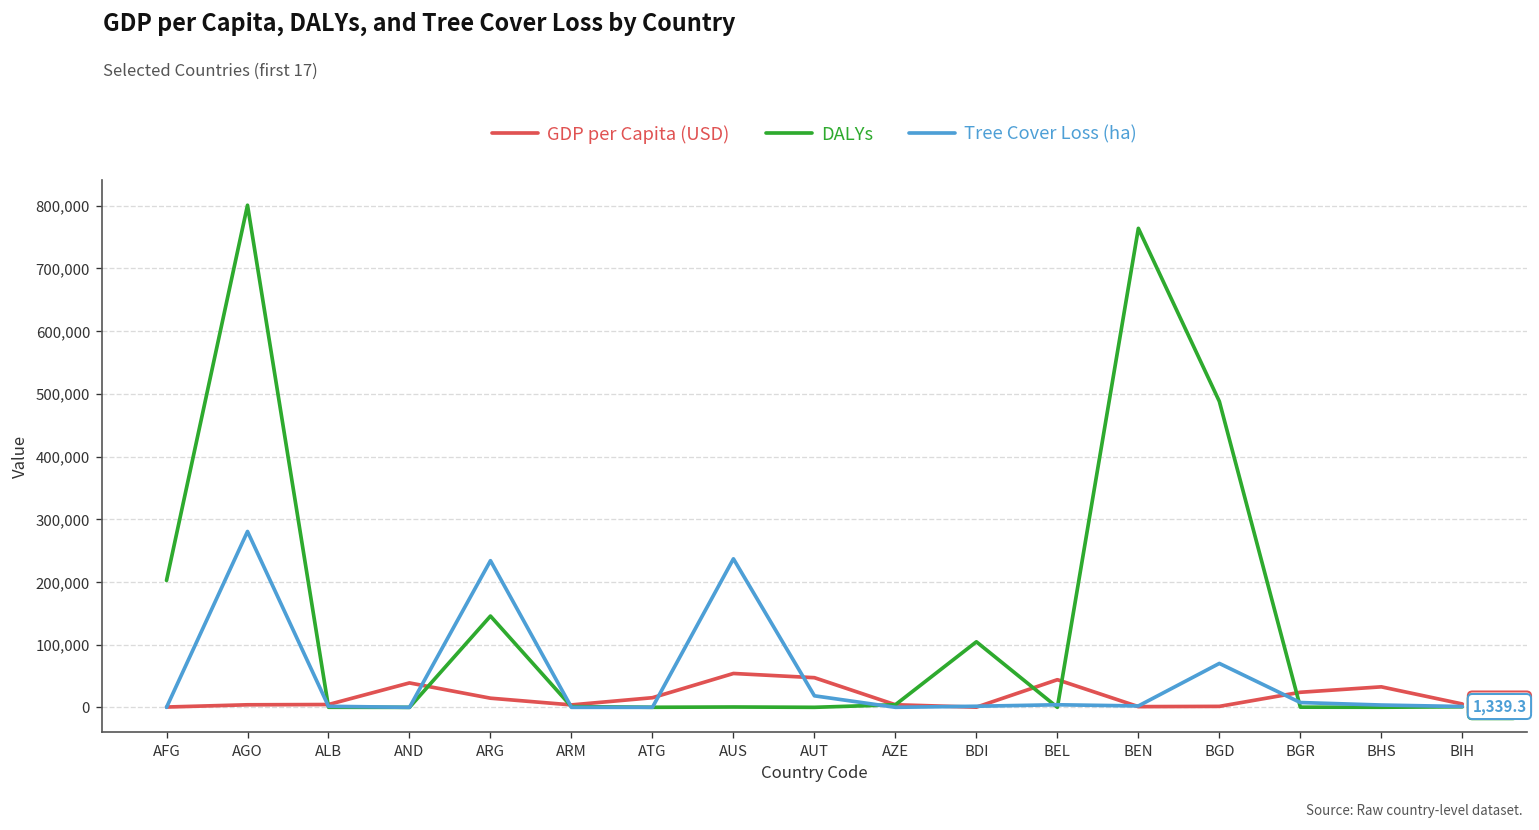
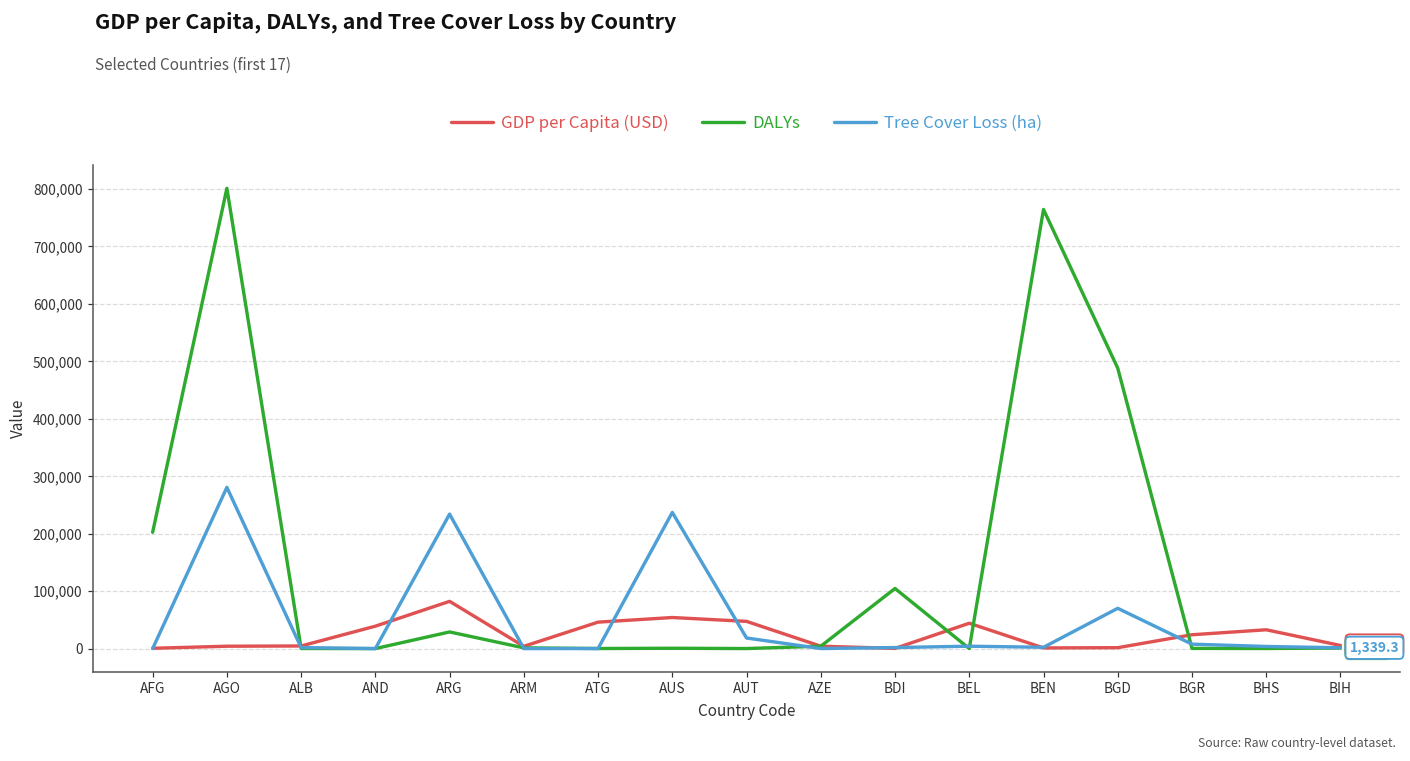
  {
    "GDP per Capita (USD)": {
      "AGO": "0",
      "AND": "40,000",
-     "ARG": "10,000",
-     "ATG": "20,000",
+     "ARG": "80,000",
+     "ATG": "50,000",
      "AUS": "50,000",
      "AUT": "50,000",
      "BEL": "40,000",
      "BGD": "0",
      "BGR": "20,000",
      "BHS": "30,000"
    },
    "DALYs": {
      "AFG": "200,000",
      "AGO": "800,000",
-     "ARG": "150,000",
+     "ARG": "30,000",
      "AUS": "0",
      "AUT": "0",
      "BDI": "100,000",
      "BEN": "760,000",
      "BGD": "490,000",
      "BGR": "0"
    },
    "Tree Cover Loss (ha)": {
      "AGO": "280,000",
      "ARG": "230,000",
      "AUS": "240,000",
      "AUT": "20,000",
      "BGD": "70,000",
      "BGR": "10,000"
    }
  }
